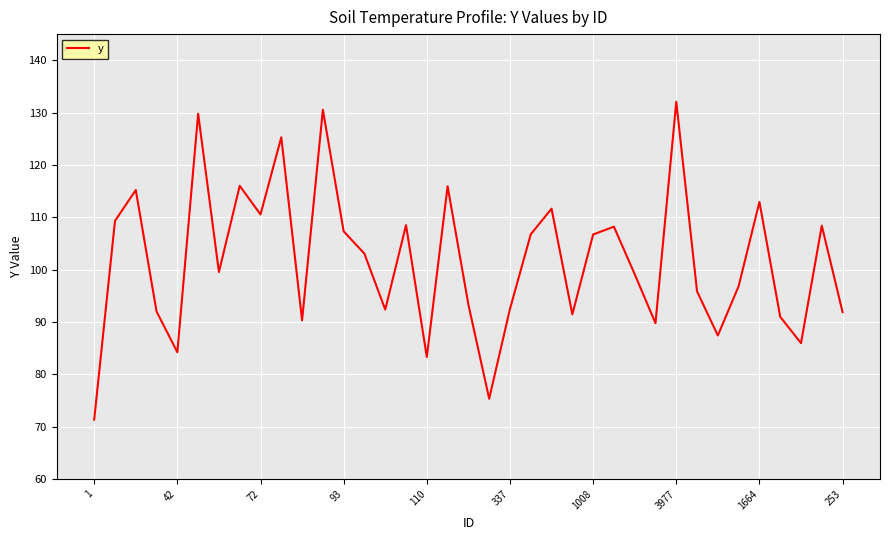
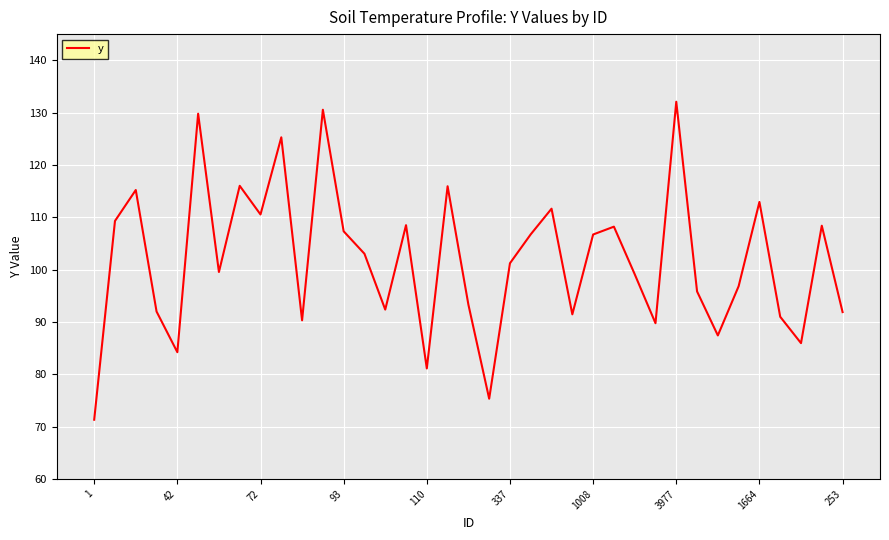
  {
    "42": 84,
    "72": 111,
    "93": 107,
-   "110": 83,
-   "337": 93,
+   "110": 81,
+   "337": 101,
    "1008": 107,
    "3977": 132,
    "1664": 113,
    "253": 92
  }
